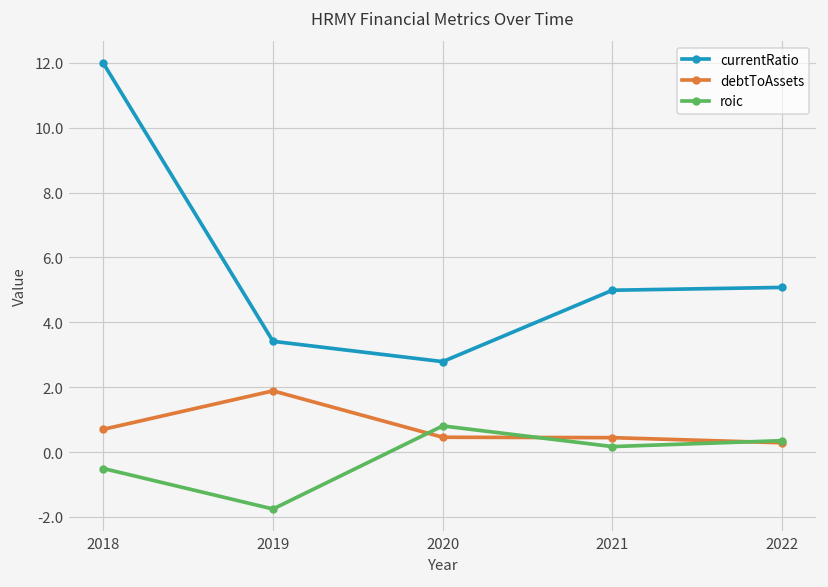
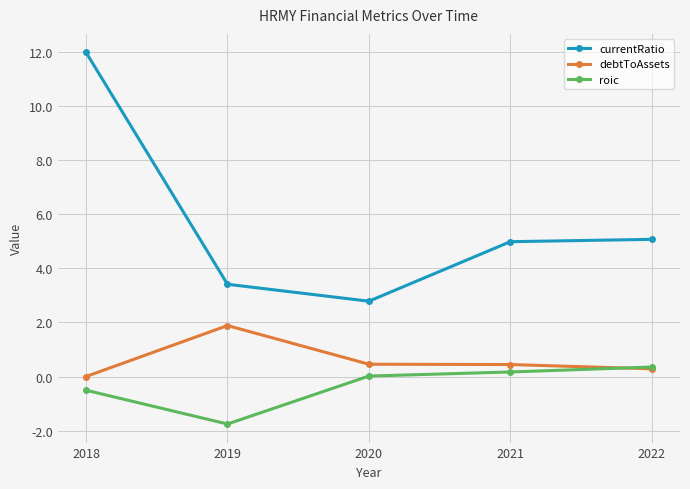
  {
    "currentRatio": {
      "2018": 12.0,
      "2019": 3.4,
      "2020": 2.8,
      "2021": 5.0,
      "2022": 5.1
    },
    "debtToAssets": {
-     "2018": 0.7,
+     "2018": 0.0,
      "2019": 1.9,
      "2020": 0.5,
      "2021": 0.4
    },
    "roic": {
      "2018": -0.5,
      "2019": -1.8,
-     "2020": 0.8,
+     "2020": 0.0,
      "2021": 0.2
    }
  }
